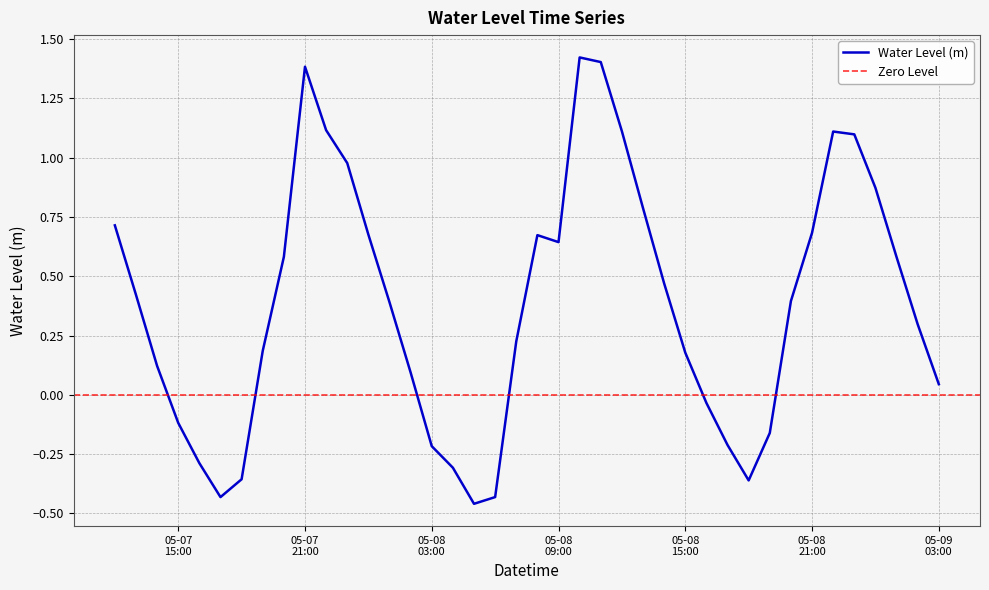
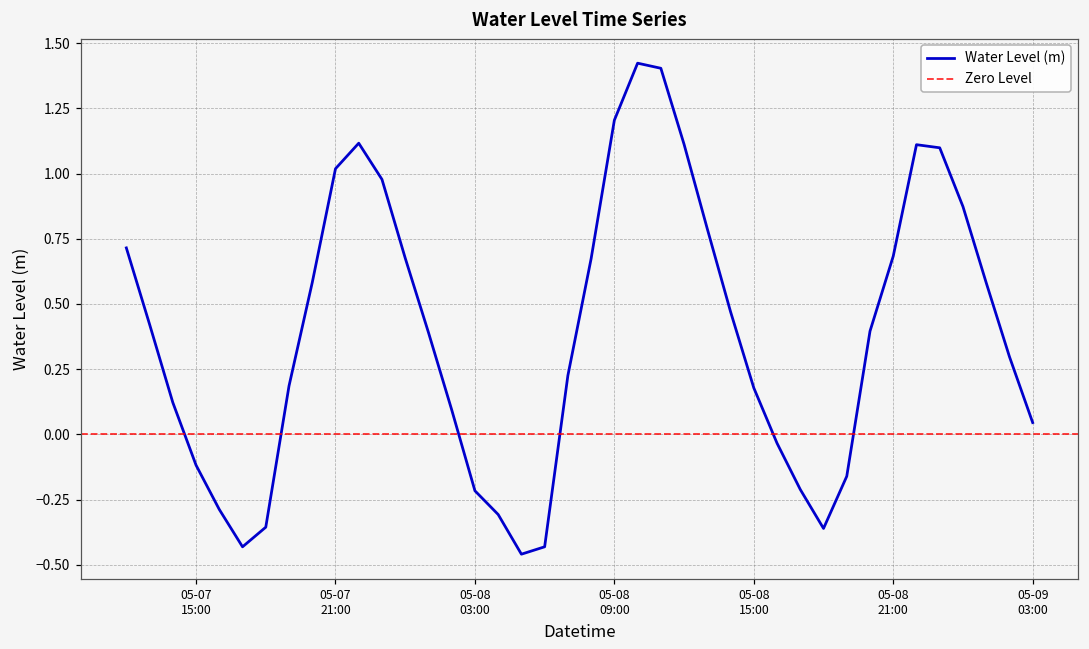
  {
    "05-07 15:00": -0.12,
-   "05-07 21:00": 1.38,
+   "05-07 21:00": 1.02,
    "05-08 03:00": -0.22,
-   "05-08 09:00": 0.64,
+   "05-08 09:00": 1.20,
    "05-08 15:00": 0.18,
    "05-08 21:00": 0.68,
    "05-09 03:00": 0.05
  }
